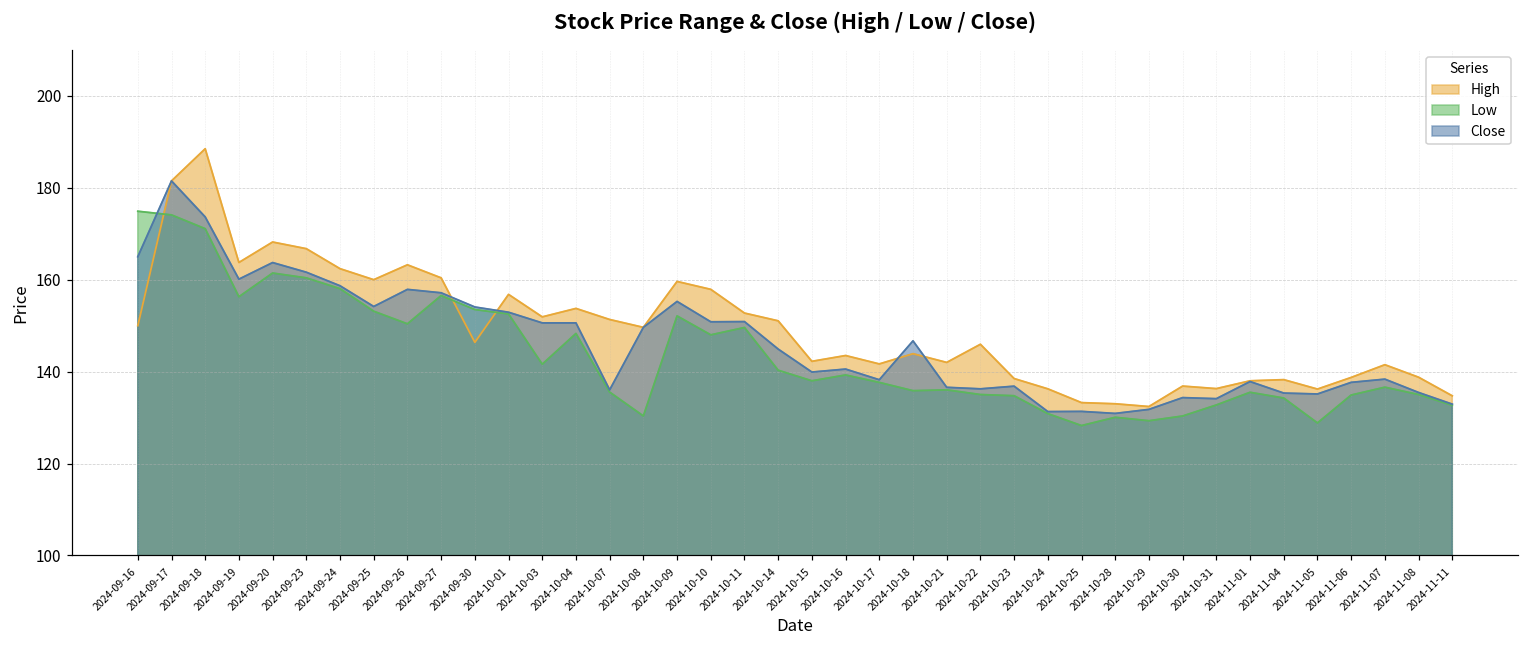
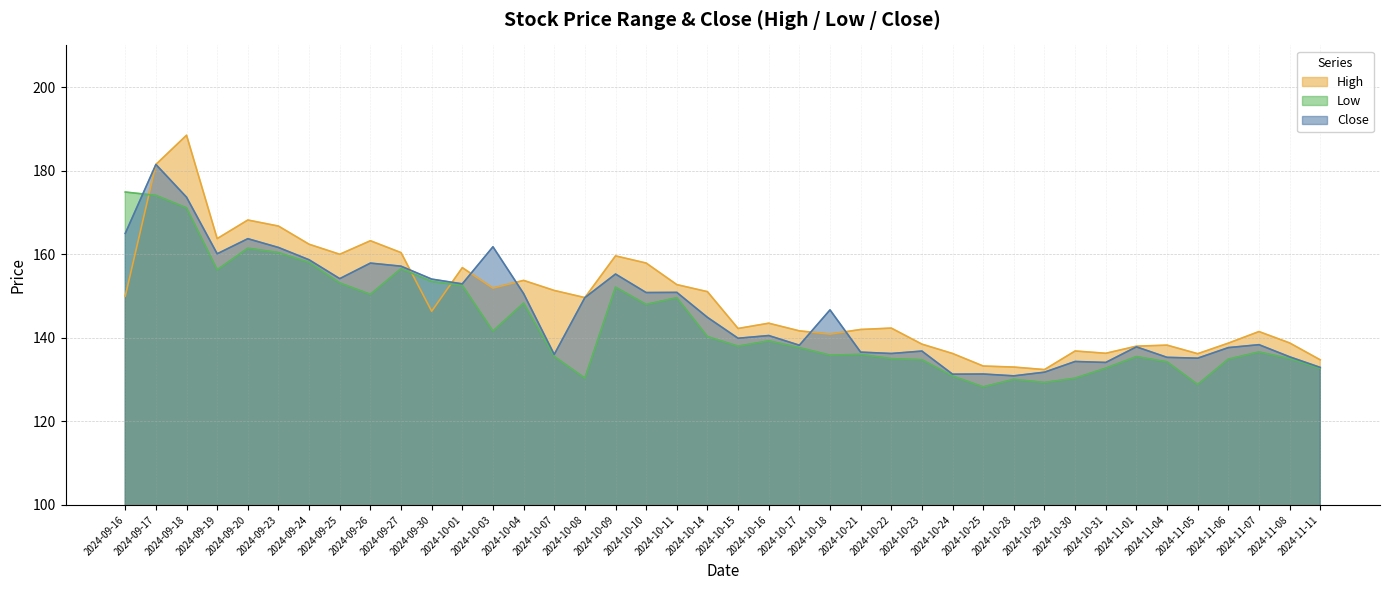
  {
    "High": {
      "2024-09-16": 150,
      "2024-09-18": 189,
      "2024-09-19": 164,
      "2024-09-20": 168,
      "2024-09-23": 167,
      "2024-09-24": 162,
      "2024-09-25": 160,
      "2024-09-26": 163,
      "2024-09-27": 160,
      "2024-09-30": 146,
      "2024-10-01": 157,
      "2024-10-03": 152,
      "2024-10-04": 154,
      "2024-10-07": 151,
      "2024-10-09": 160,
      "2024-10-10": 158,
      "2024-10-11": 153,
      "2024-10-14": 151,
      "2024-10-15": 142,
      "2024-10-16": 144,
      "2024-10-17": 142,
-     "2024-10-18": 144,
+     "2024-10-18": 141,
      "2024-10-21": 142,
-     "2024-10-22": 146,
+     "2024-10-22": 142,
      "2024-10-23": 138,
      "2024-10-24": 136,
      "2024-10-25": 133,
      "2024-10-28": 133,
      "2024-10-29": 132,
      "2024-10-30": 137,
      "2024-10-31": 136,
      "2024-11-04": 138,
      "2024-11-05": 136,
      "2024-11-06": 139,
      "2024-11-07": 142,
      "2024-11-08": 139,
      "2024-11-11": 135
    },
    "Low": {
      "2024-09-16": 175,
      "2024-09-17": 174,
      "2024-09-18": 171,
      "2024-09-19": 156,
      "2024-09-20": 161,
      "2024-09-23": 160,
      "2024-09-24": 158,
      "2024-09-25": 153,
      "2024-09-26": 150,
      "2024-10-03": 142,
      "2024-10-04": 148,
      "2024-10-08": 130,
      "2024-10-09": 152,
      "2024-10-10": 148,
      "2024-10-11": 150,
      "2024-10-14": 140,
      "2024-10-15": 138,
      "2024-10-16": 139,
      "2024-10-18": 136,
      "2024-10-22": 135,
      "2024-10-23": 135,
      "2024-10-25": 128,
      "2024-10-28": 130,
      "2024-10-29": 129,
      "2024-10-30": 130,
      "2024-10-31": 133,
      "2024-11-01": 136,
      "2024-11-04": 134,
      "2024-11-05": 129,
      "2024-11-06": 135,
      "2024-11-07": 137
    },
    "Close": {
      "2024-09-16": 165,
      "2024-09-18": 174,
      "2024-09-19": 160,
      "2024-09-20": 164,
      "2024-09-23": 162,
      "2024-09-24": 159,
      "2024-09-25": 154,
      "2024-09-26": 158,
-     "2024-10-03": 151,
+     "2024-10-03": 162,
      "2024-10-04": 151,
      "2024-10-09": 155,
      "2024-10-10": 151,
      "2024-10-11": 151,
      "2024-10-14": 145,
      "2024-10-15": 140,
      "2024-10-16": 141,
      "2024-10-18": 147,
      "2024-10-22": 136,
      "2024-10-23": 137,
      "2024-10-25": 131,
      "2024-10-28": 131,
      "2024-10-29": 132,
      "2024-10-30": 134,
      "2024-10-31": 134,
      "2024-11-04": 135,
      "2024-11-05": 135,
      "2024-11-06": 138,
      "2024-11-07": 138
    }
  }
